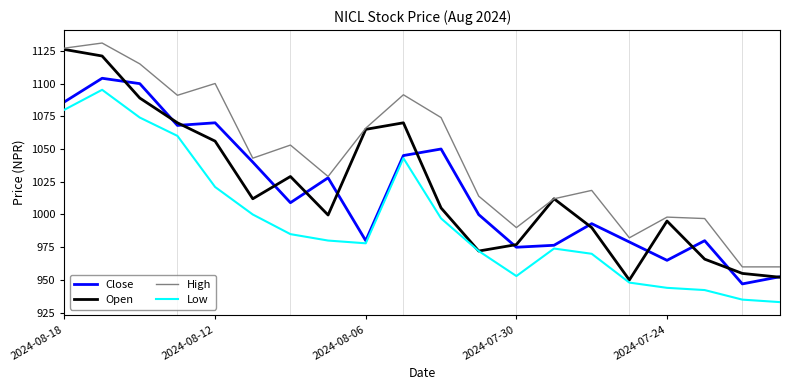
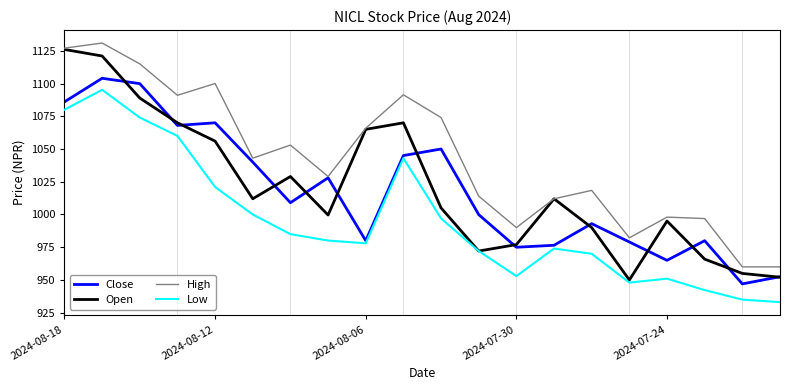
  {
    "Close": {
      "2024-08-18": 1086,
      "2024-08-12": 1070,
      "2024-08-06": 980,
      "2024-07-30": 975,
      "2024-07-24": 965
    },
    "Open": {
      "2024-08-12": 1056,
      "2024-07-30": 977,
      "2024-07-24": 995
    },
    "High": {
      "2024-08-12": 1100,
      "2024-07-30": 990,
      "2024-07-24": 998
    },
    "Low": {
      "2024-08-18": 1080,
      "2024-08-12": 1021,
      "2024-08-06": 978,
      "2024-07-30": 953,
-     "2024-07-24": 944
+     "2024-07-24": 951
    }
  }
